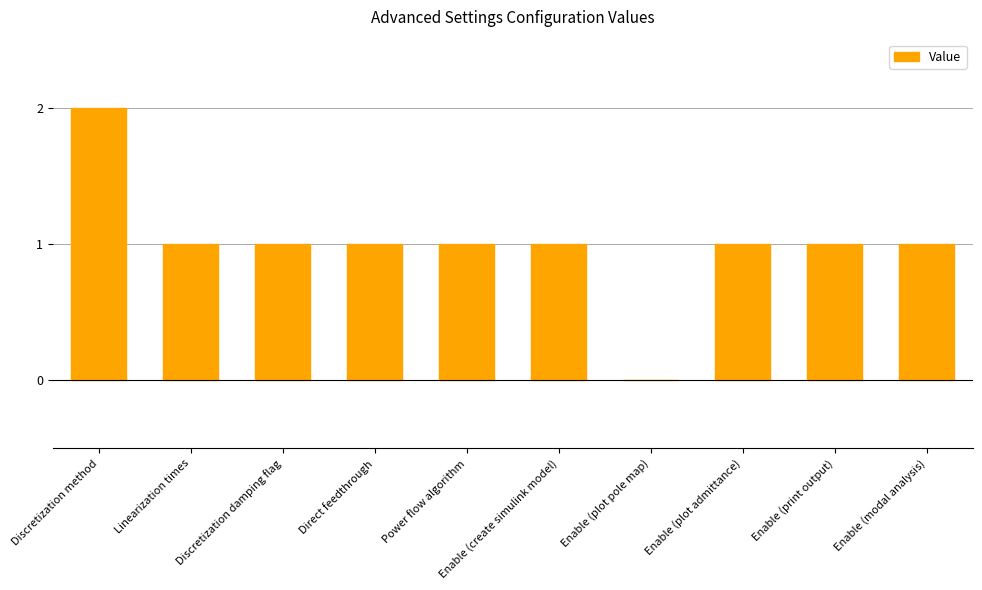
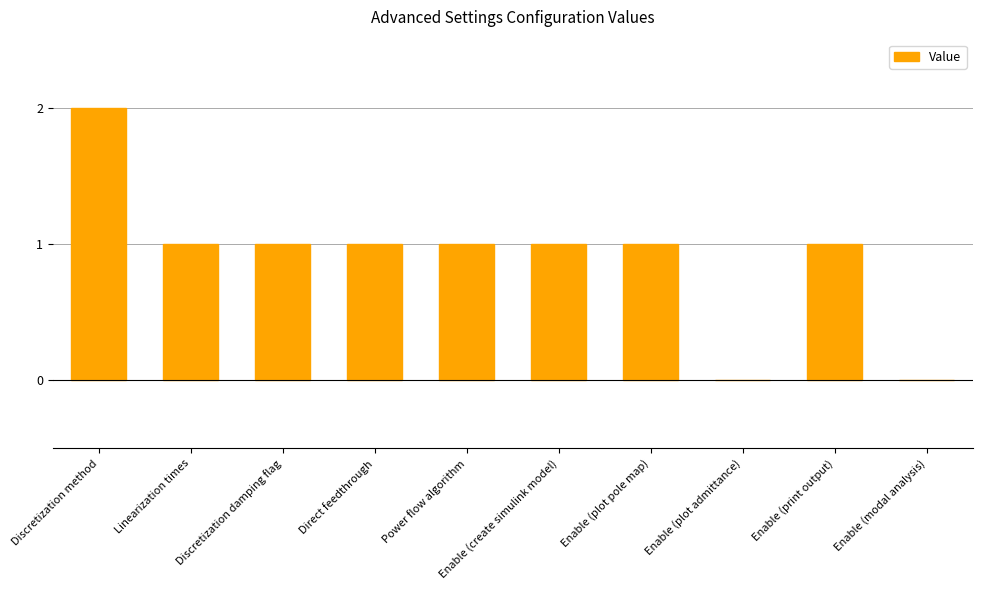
  {
    "Discretization method": 2,
    "Linearization times": 1,
    "Discretization damping flag": 1,
    "Direct feedthrough": 1,
    "Power flow algorithm": 1,
    "Enable (create simulink model)": 1,
-   "Enable (plot pole map)": 0,
-   "Enable (plot admittance)": 1,
+   "Enable (plot pole map)": 1,
+   "Enable (plot admittance)": 0,
    "Enable (print output)": 1,
-   "Enable (modal analysis)": 1
+   "Enable (modal analysis)": 0
  }
